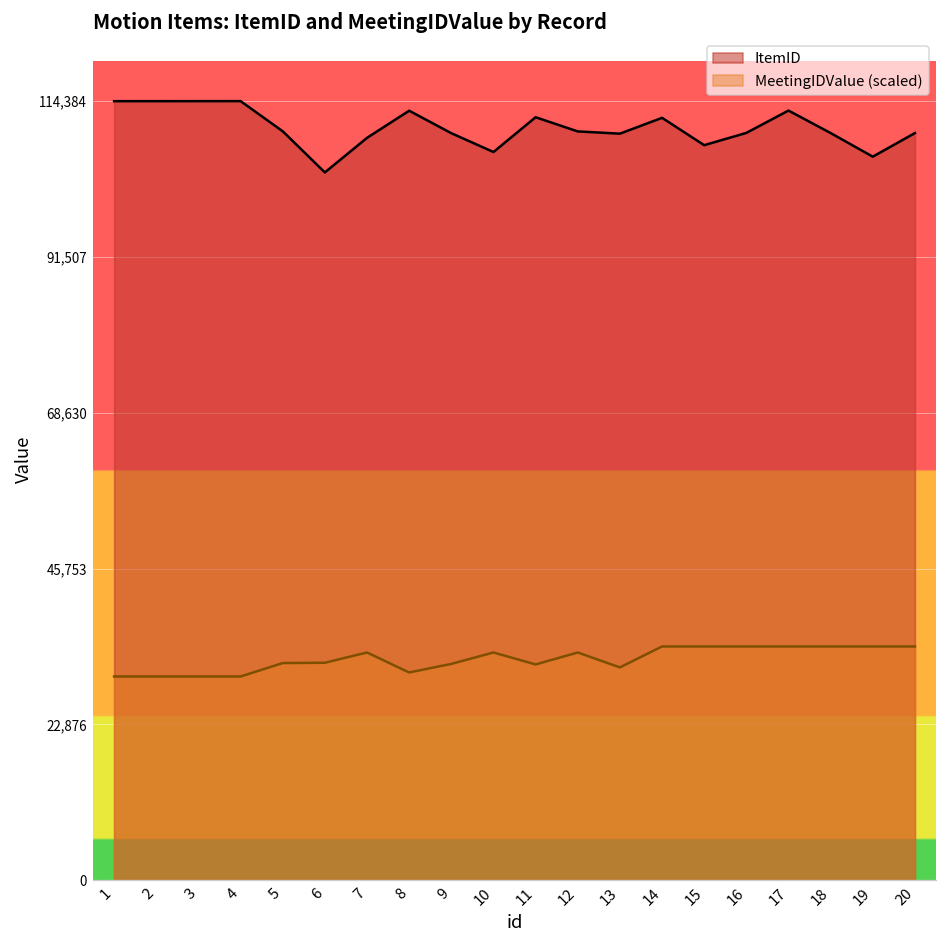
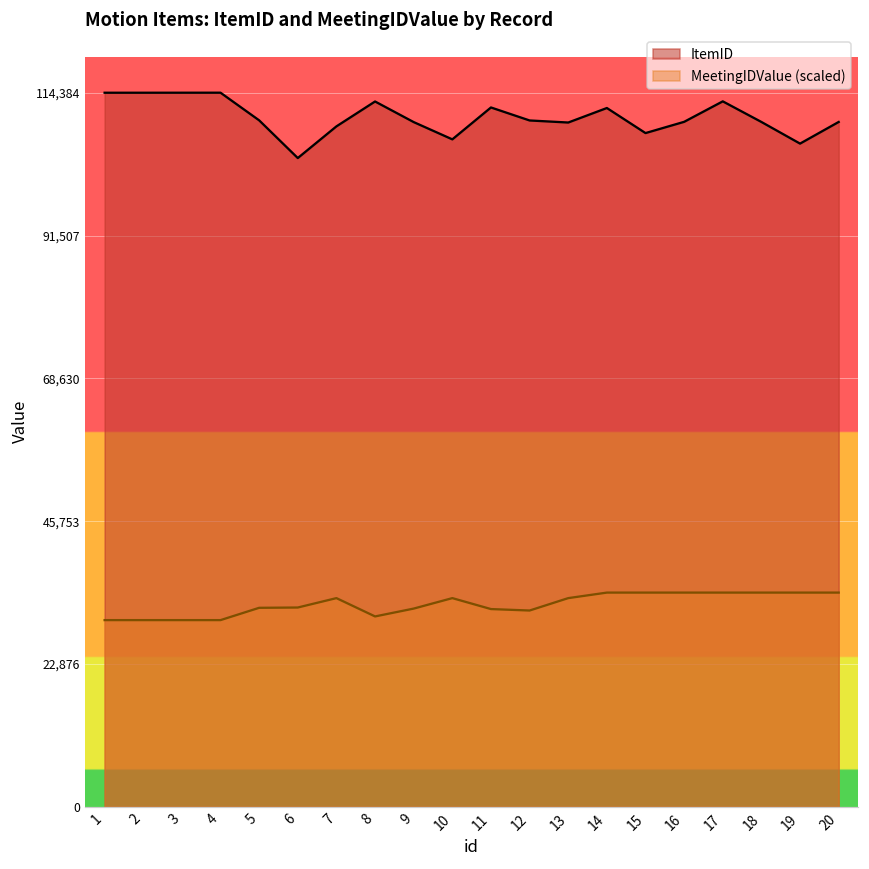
  {
    "ItemID": {
      "1": "114,000",
      "2": "114,000",
      "3": "114,000",
      "4": "114,000",
      "5": "110,000",
      "6": "104,000",
      "7": "109,000",
      "8": "113,000",
      "9": "110,000",
      "10": "107,000",
      "11": "112,000",
      "12": "110,000",
      "13": "110,000",
      "14": "112,000",
      "15": "108,000",
      "16": "110,000",
      "17": "113,000",
      "18": "110,000",
      "19": "106,000",
      "20": "110,000"
    },
    "MeetingIDValue (scaled)": {
      "1": "30,000",
      "2": "30,000",
      "3": "30,000",
      "4": "30,000",
      "5": "32,000",
      "6": "32,000",
      "7": "33,000",
      "8": "30,000",
      "9": "32,000",
      "10": "33,000",
      "11": "32,000",
-     "12": "33,000",
-     "13": "31,000",
+     "12": "31,000",
+     "13": "33,000",
      "14": "34,000",
      "15": "34,000",
      "16": "34,000",
      "17": "34,000",
      "18": "34,000",
      "19": "34,000",
      "20": "34,000"
    }
  }
